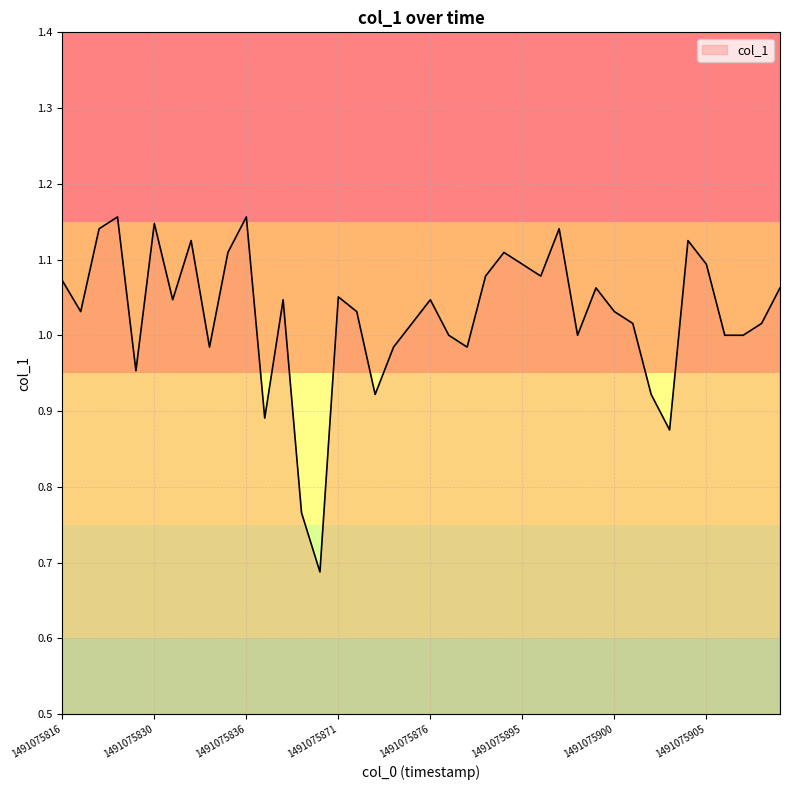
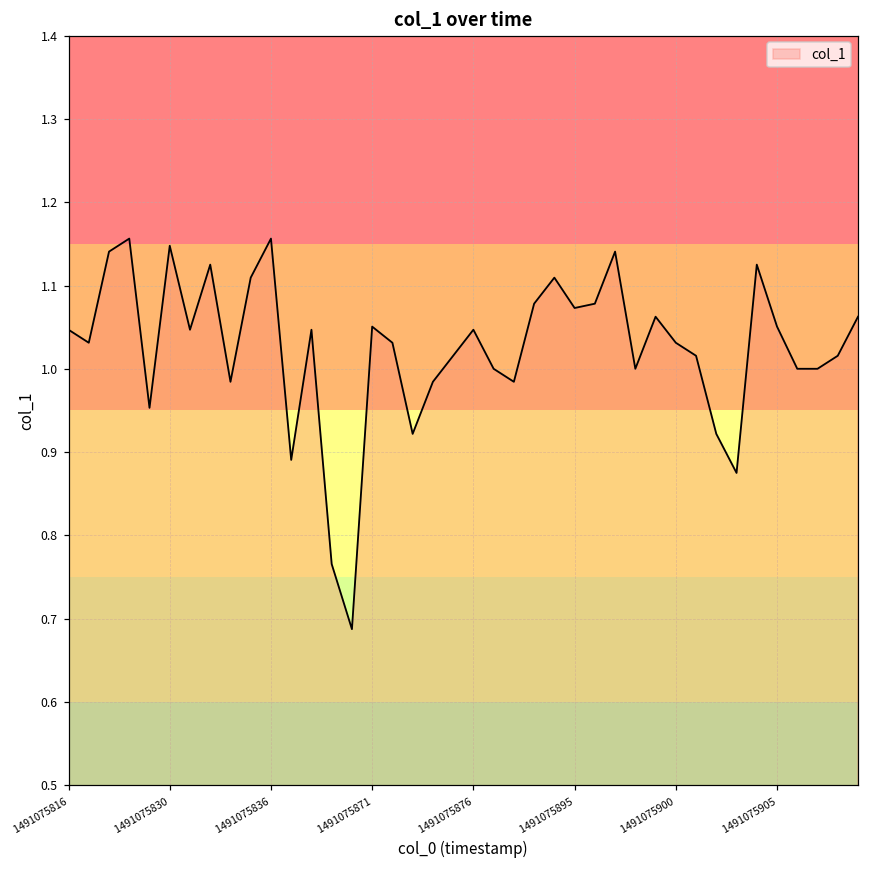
  {
-   "1491075816": 1.07,
+   "1491075816": 1.05,
    "1491075830": 1.15,
    "1491075836": 1.16,
    "1491075871": 1.05,
    "1491075876": 1.05,
-   "1491075895": 1.09,
+   "1491075895": 1.07,
    "1491075900": 1.03,
-   "1491075905": 1.09
+   "1491075905": 1.05
  }
